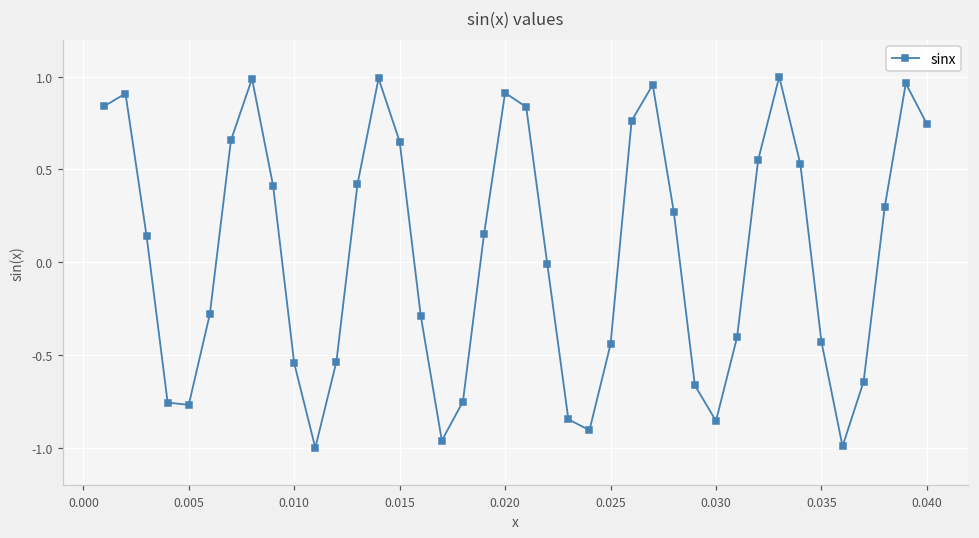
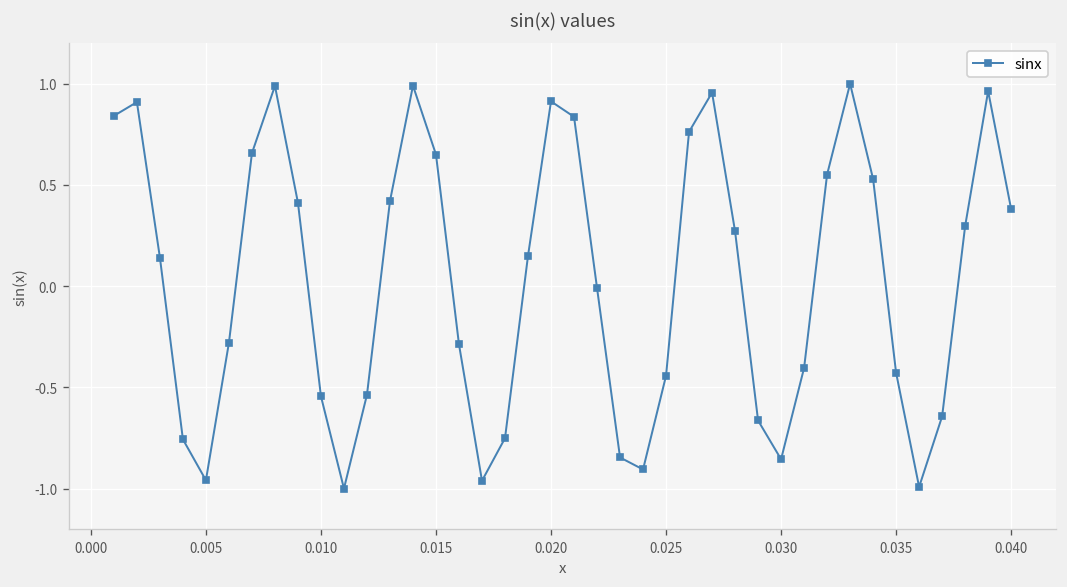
  {
-   "0.005": -0.77,
+   "0.005": -0.96,
    "0.010": -0.54,
    "0.015": 0.65,
    "0.020": 0.91,
    "0.025": -0.44,
    "0.030": -0.86,
    "0.035": -0.43,
-   "0.040": 0.75
+   "0.040": 0.38
  }
